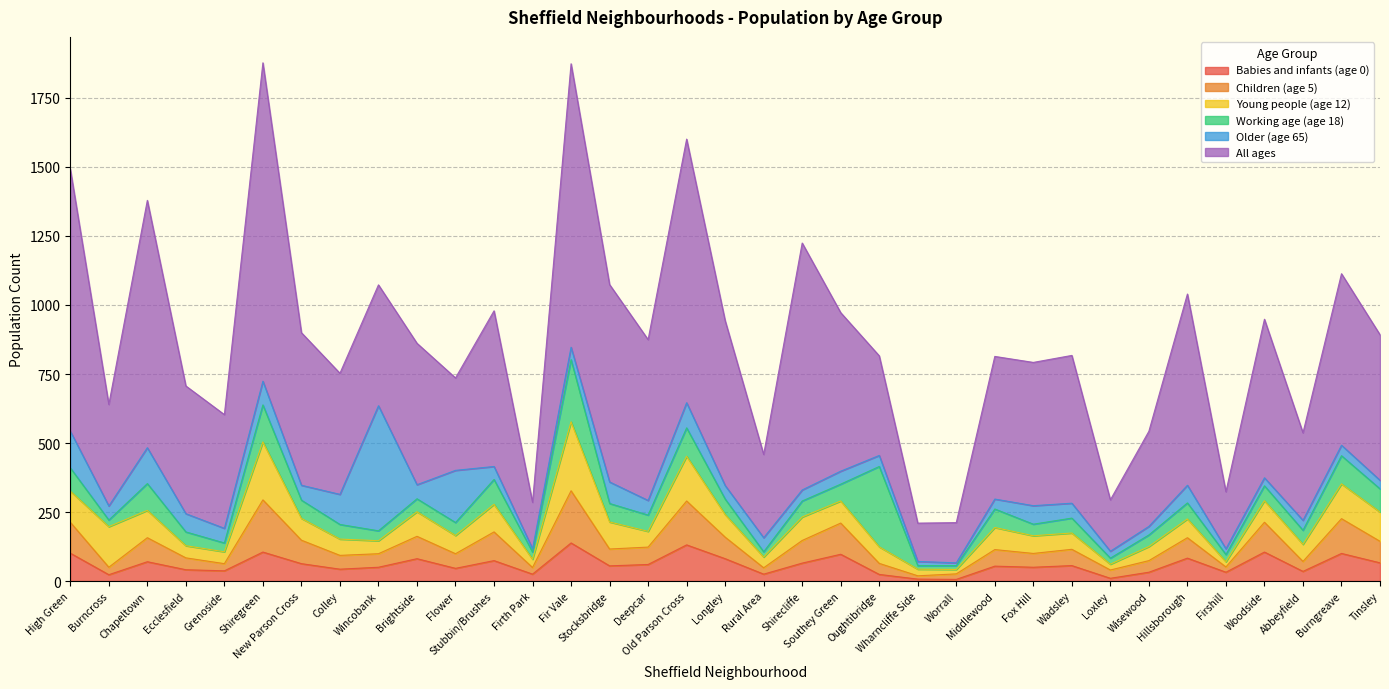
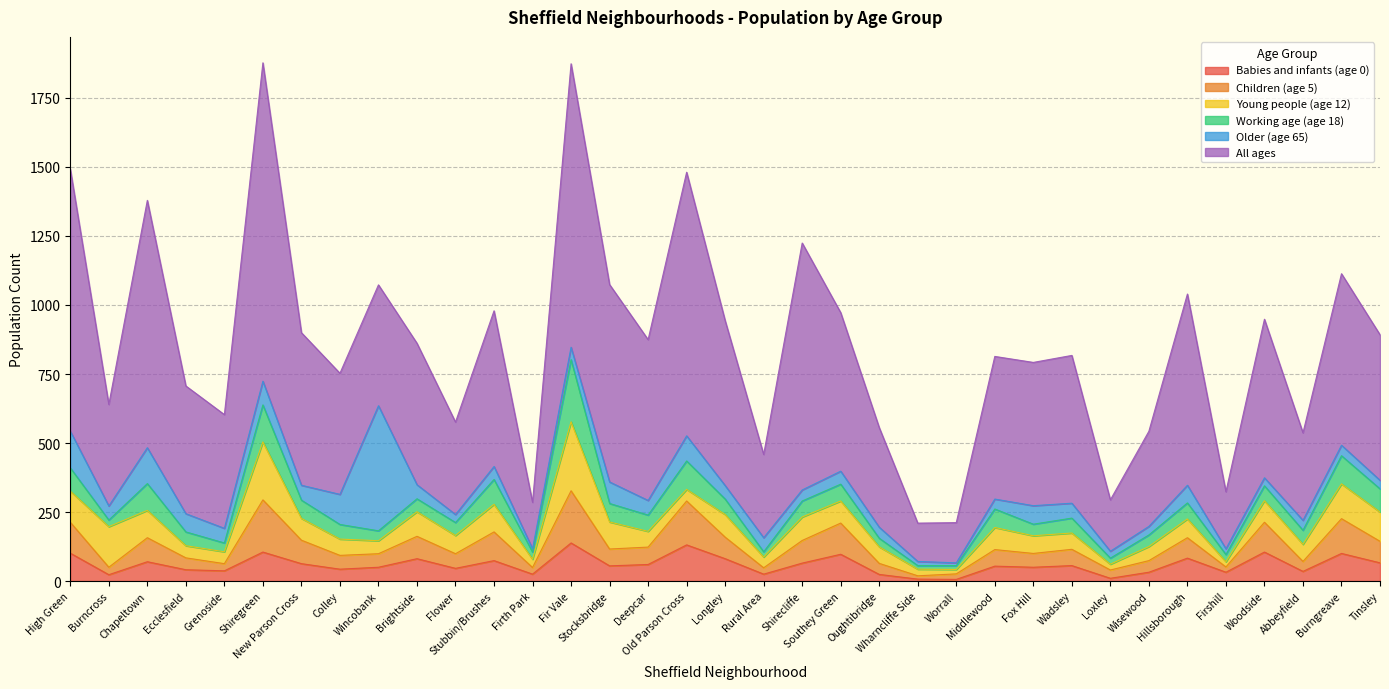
  {
    "Young people (age 12)": {
      "High Green": 110,
      "Burncross": 150,
      "Chapeltown": 100,
      "Ecclesfield": 40,
      "Grenoside": 40,
      "Shiregreen": 210,
      "New Parson Cross": 80,
      "Colley": 60,
      "Wincobank": 50,
      "Brightside": 90,
      "Flower": 70,
      "Stubbin/Brushes": 100,
      "Firth Park": 30,
      "Fir Vale": 250,
      "Stocksbridge": 100,
      "Deepcar": 60,
-     "Old Parson Cross": 160,
+     "Old Parson Cross": 40,
      "Longley": 80,
      "Rural Area": 40,
      "Shirecliffe": 90,
      "Southey Green": 80,
      "Oughtibridge": 60,
      "Wharncliffe Side": 20,
      "Worrall": 20,
      "Middlewood": 80,
      "Fox Hill": 60,
      "Wadsley": 60,
      "Loxley": 20,
      "Wisewood": 50,
      "Hillsborough": 70,
      "Firshill": 20,
      "Woodside": 80,
      "Abbeyfield": 60,
      "Burngreave": 130,
      "Tinsley": 110
    },
    "Working age (age 18)": {
      "High Green": 80,
      "Burncross": 20,
      "Chapeltown": 100,
      "Ecclesfield": 50,
      "Grenoside": 30,
      "Shiregreen": 130,
      "New Parson Cross": 70,
      "Colley": 50,
      "Wincobank": 40,
      "Brightside": 50,
      "Flower": 50,
      "Stubbin/Brushes": 90,
      "Firth Park": 30,
      "Fir Vale": 230,
      "Stocksbridge": 70,
      "Deepcar": 60,
      "Old Parson Cross": 100,
      "Longley": 60,
      "Rural Area": 20,
      "Shirecliffe": 60,
      "Southey Green": 60,
-     "Oughtibridge": 290,
+     "Oughtibridge": 30,
      "Wharncliffe Side": 10,
      "Worrall": 10,
      "Middlewood": 70,
      "Fox Hill": 40,
      "Wadsley": 50,
      "Loxley": 20,
      "Wisewood": 40,
      "Hillsborough": 60,
      "Firshill": 30,
      "Woodside": 50,
      "Abbeyfield": 50,
      "Burngreave": 100,
      "Tinsley": 80
    },
    "Older (age 65)": {
      "High Green": 130,
      "Burncross": 50,
      "Chapeltown": 130,
      "Ecclesfield": 70,
      "Grenoside": 50,
      "Shiregreen": 90,
      "New Parson Cross": 50,
      "Colley": 110,
      "Wincobank": 450,
      "Brightside": 50,
-     "Flower": 190,
+     "Flower": 30,
      "Stubbin/Brushes": 50,
      "Firth Park": 10,
      "Fir Vale": 50,
      "Stocksbridge": 80,
      "Deepcar": 50,
      "Old Parson Cross": 90,
      "Longley": 50,
      "Rural Area": 50,
      "Shirecliffe": 40,
      "Southey Green": 50,
      "Oughtibridge": 40,
      "Wharncliffe Side": 20,
      "Worrall": 10,
      "Middlewood": 40,
      "Fox Hill": 70,
      "Wadsley": 50,
      "Loxley": 30,
      "Wisewood": 30,
      "Hillsborough": 60,
      "Firshill": 20,
      "Woodside": 30,
      "Abbeyfield": 40,
      "Burngreave": 40,
      "Tinsley": 30
    },
    "All ages": {
      "High Green": 950,
      "Burncross": 370,
      "Chapeltown": 900,
      "Ecclesfield": 460,
      "Grenoside": 410,
      "Shiregreen": 1150,
      "New Parson Cross": 550,
      "Colley": 440,
      "Wincobank": 440,
      "Brightside": 510,
      "Flower": 330,
      "Stubbin/Brushes": 560,
      "Firth Park": 170,
      "Fir Vale": 1030,
      "Stocksbridge": 720,
      "Deepcar": 580,
      "Old Parson Cross": 950,
      "Longley": 600,
      "Rural Area": 300,
      "Shirecliffe": 890,
      "Southey Green": 570,
      "Oughtibridge": 360,
      "Wharncliffe Side": 140,
      "Worrall": 150,
      "Middlewood": 520,
      "Fox Hill": 520,
      "Wadsley": 540,
      "Loxley": 190,
      "Wisewood": 340,
      "Hillsborough": 690,
      "Firshill": 210,
      "Woodside": 570,
      "Abbeyfield": 320,
      "Burngreave": 620,
      "Tinsley": 530
    }
  }
